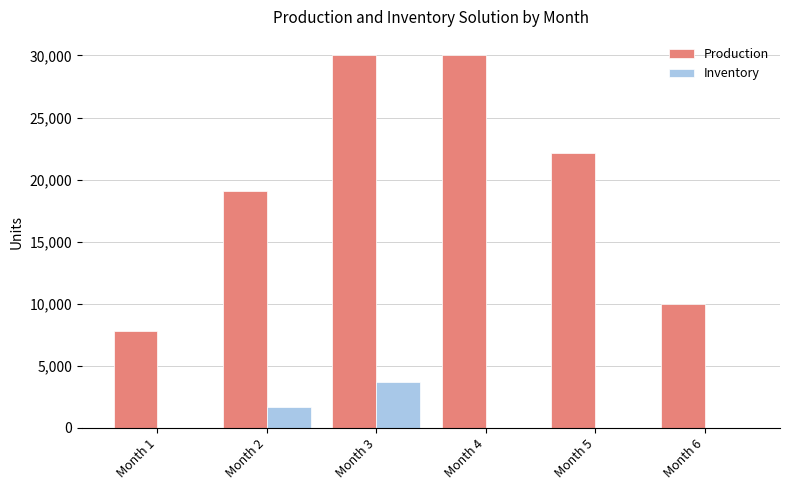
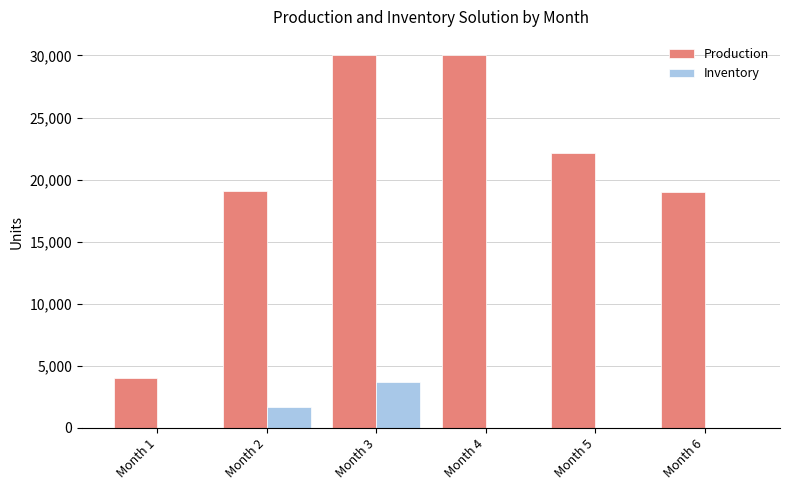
  {
    "Production": {
-     "Month 1": "7,800",
+     "Month 1": "4,000",
      "Month 2": "19,100",
      "Month 3": "30,000",
      "Month 4": "30,000",
      "Month 5": "22,200",
-     "Month 6": "10,000"
+     "Month 6": "19,000"
    },
    "Inventory": {
      "Month 1": "0",
      "Month 2": "1,700",
      "Month 3": "3,700",
      "Month 4": "0",
      "Month 5": "0",
      "Month 6": "0"
    }
  }
